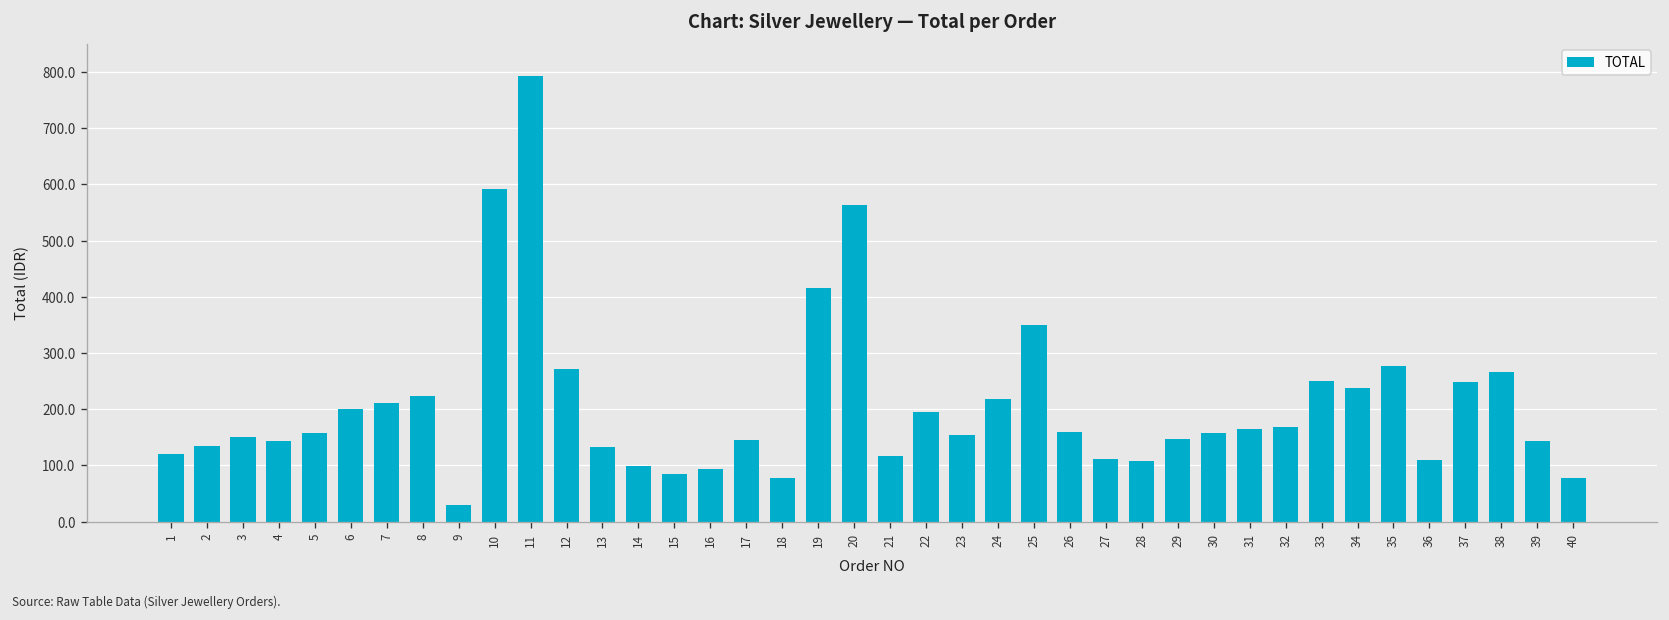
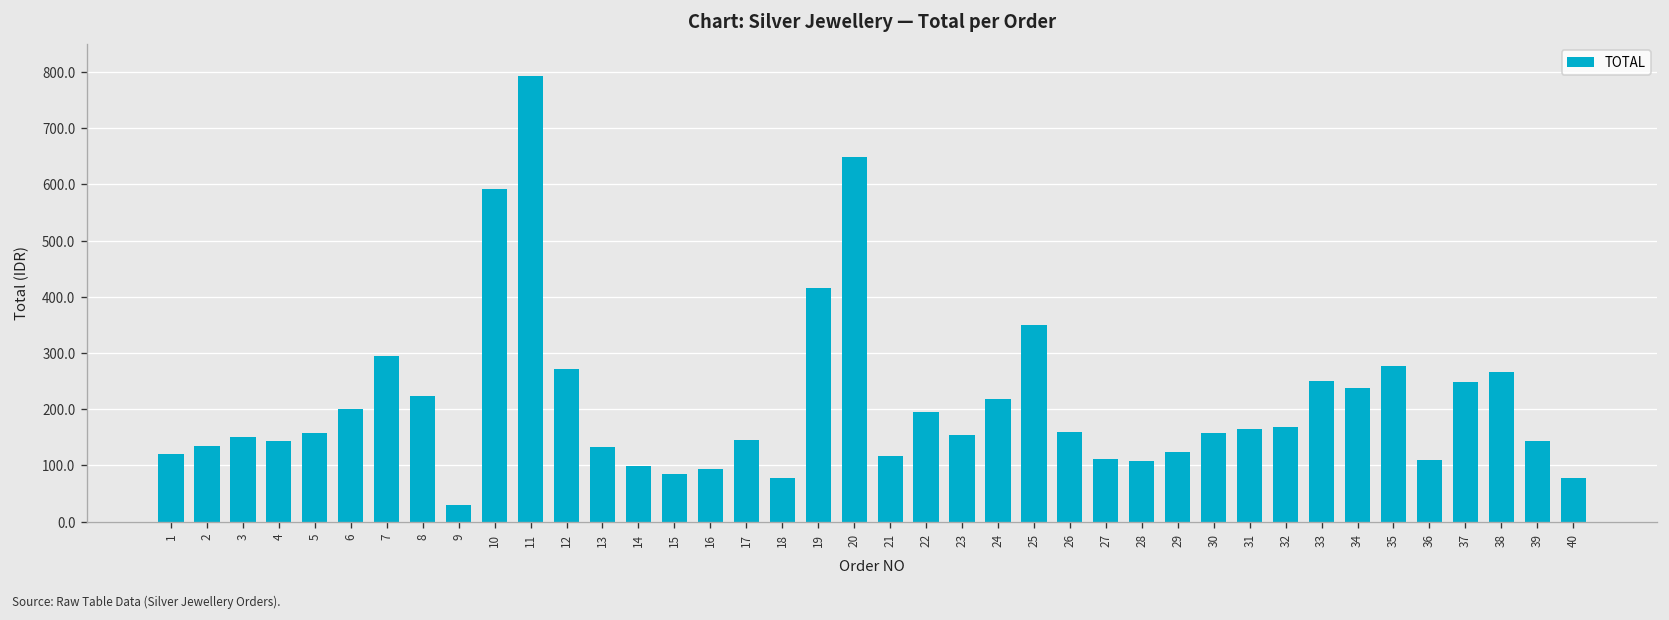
  {
    "1": 120,
    "2": 140,
    "3": 150,
    "4": 140,
    "5": 160,
    "6": 200,
-   "7": 210,
+   "7": 290,
    "8": 220,
    "9": 30,
    "10": 590,
    "11": 790,
    "12": 270,
    "13": 130,
    "14": 100,
    "15": 80,
    "16": 90,
    "17": 150,
    "18": 80,
    "19": 410,
-   "20": 560,
+   "20": 650,
    "21": 120,
    "22": 190,
    "23": 150,
    "24": 220,
    "25": 350,
    "26": 160,
    "27": 110,
    "28": 110,
-   "29": 150,
+   "29": 120,
    "30": 160,
    "31": 170,
    "32": 170,
    "33": 250,
    "34": 240,
    "35": 280,
    "36": 110,
    "37": 250,
    "38": 270,
    "39": 140,
    "40": 80
  }
